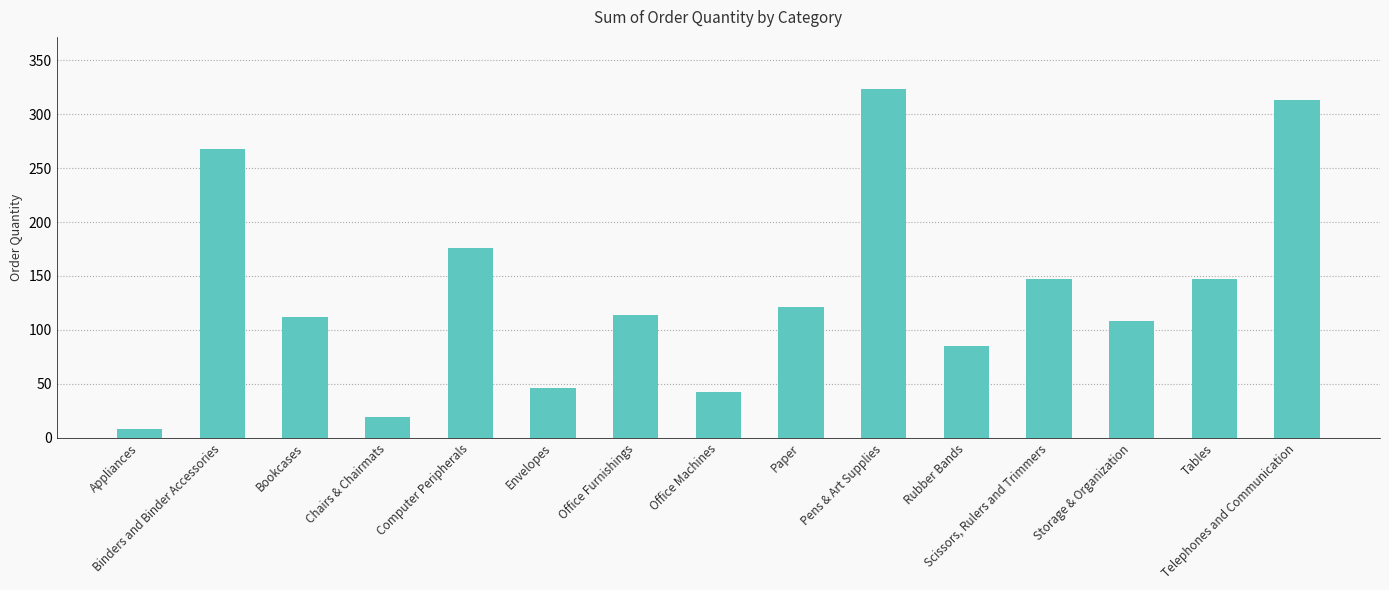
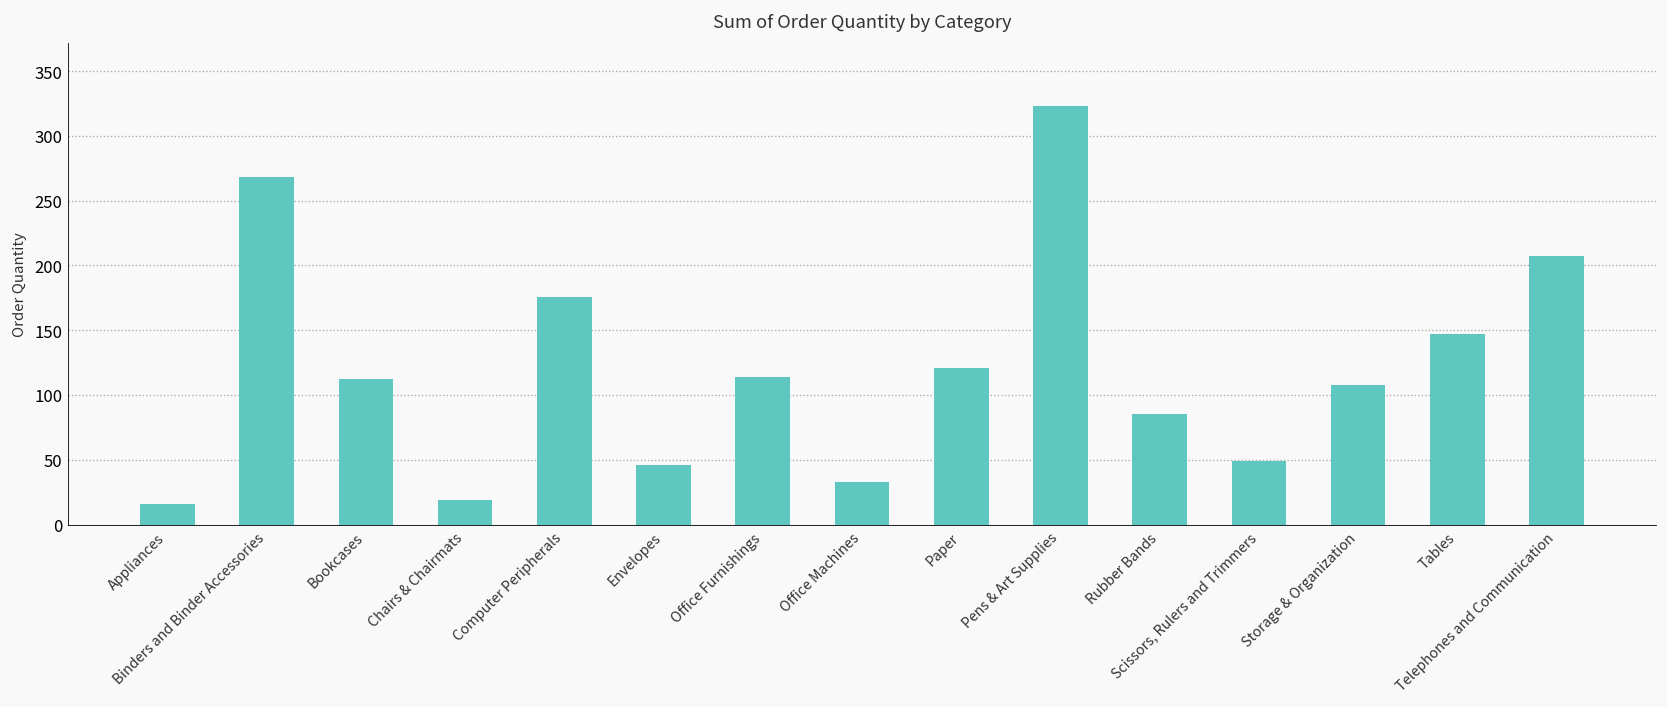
  {
-   "Appliances": 8,
+   "Appliances": 16,
    "Binders and Binder Accessories": 268,
    "Bookcases": 112,
    "Chairs & Chairmats": 19,
    "Computer Peripherals": 176,
    "Envelopes": 46,
    "Office Furnishings": 114,
-   "Office Machines": 43,
+   "Office Machines": 33,
    "Paper": 121,
    "Pens & Art Supplies": 323,
    "Rubber Bands": 85,
-   "Scissors, Rulers and Trimmers": 147,
+   "Scissors, Rulers and Trimmers": 49,
    "Storage & Organization": 108,
    "Tables": 147,
-   "Telephones and Communication": 313
+   "Telephones and Communication": 207
  }
